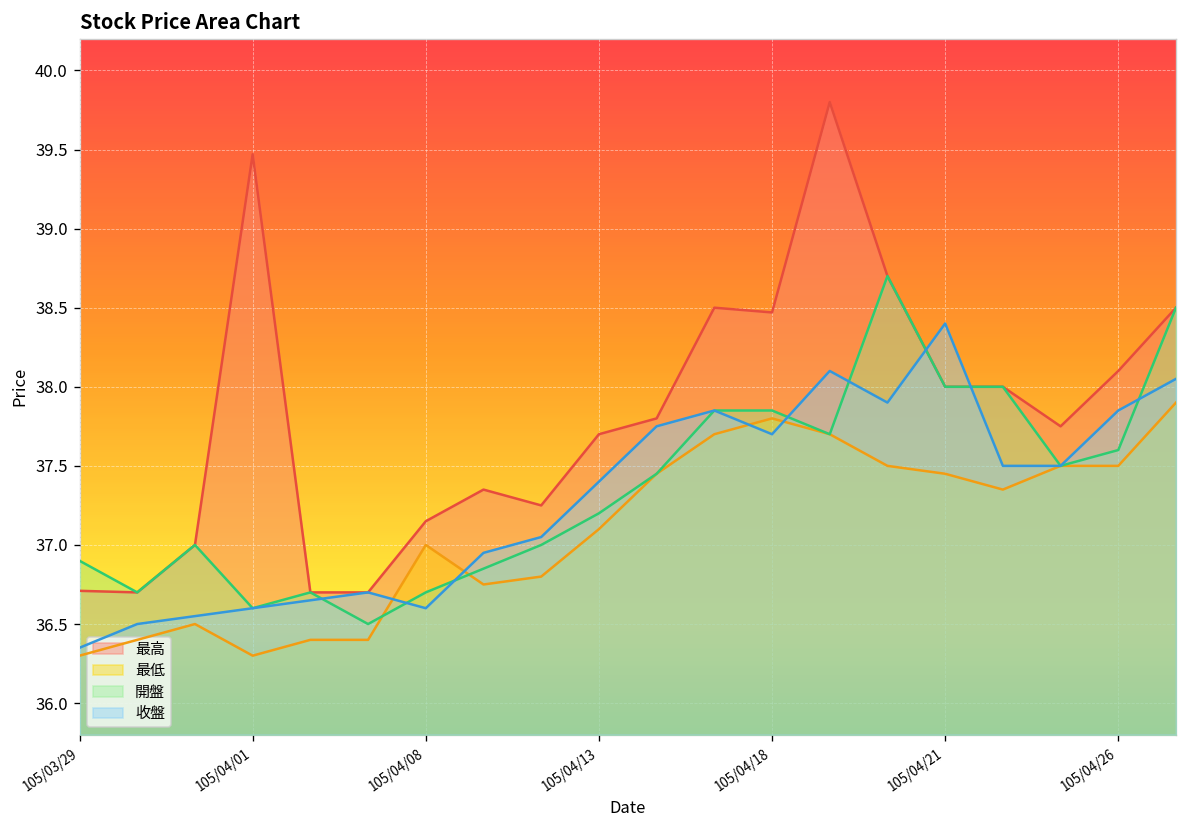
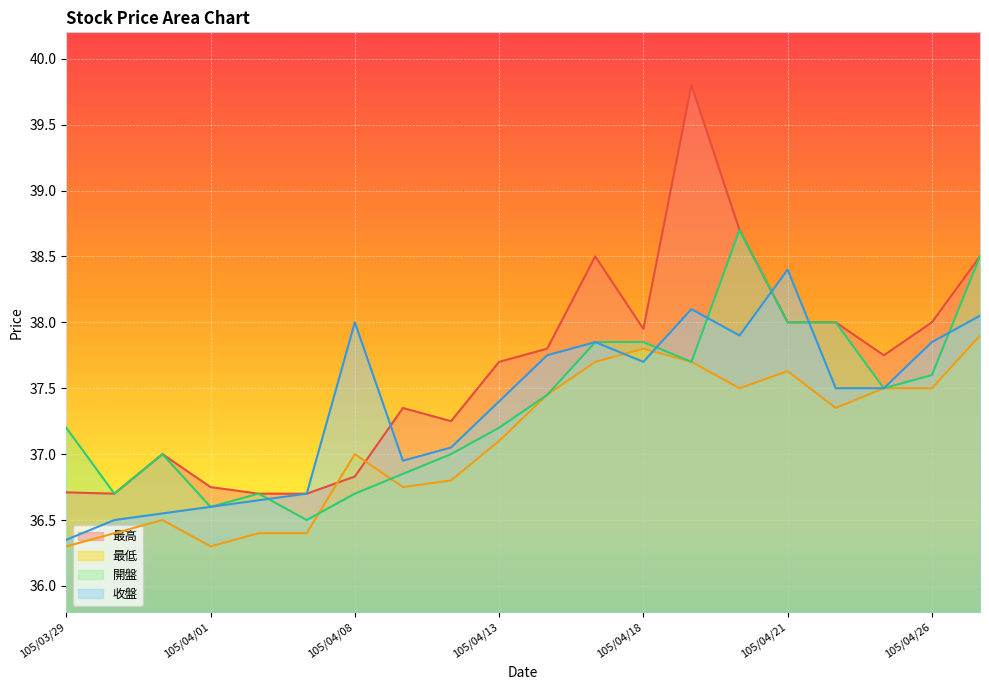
  {
    "最高": {
      "105/03/29": 36.71,
-     "105/04/01": 39.47,
-     "105/04/08": 37.15,
+     "105/04/01": 36.75,
+     "105/04/08": 36.83,
      "105/04/13": 37.70,
-     "105/04/18": 38.47,
-     "105/04/26": 38.1
+     "105/04/18": 37.95,
+     "105/04/26": 38.0
    },
    "最低": {
      "105/03/29": 36.30,
      "105/04/01": 36.30,
      "105/04/08": 37.00,
      "105/04/13": 37.10,
      "105/04/18": 37.80,
-     "105/04/21": 37.45,
+     "105/04/21": 37.63,
      "105/04/26": 37.50
    },
    "開盤": {
-     "105/03/29": 36.9,
+     "105/03/29": 37.2,
      "105/04/08": 36.7,
      "105/04/13": 37.2,
      "105/04/18": 37.85,
      "105/04/26": 37.6
    },
    "收盤": {
      "105/03/29": 36.35,
-     "105/04/08": 36.6,
+     "105/04/08": 38.0,
      "105/04/13": 37.4,
      "105/04/18": 37.7,
      "105/04/21": 38.4,
      "105/04/26": 37.85
    }
  }
